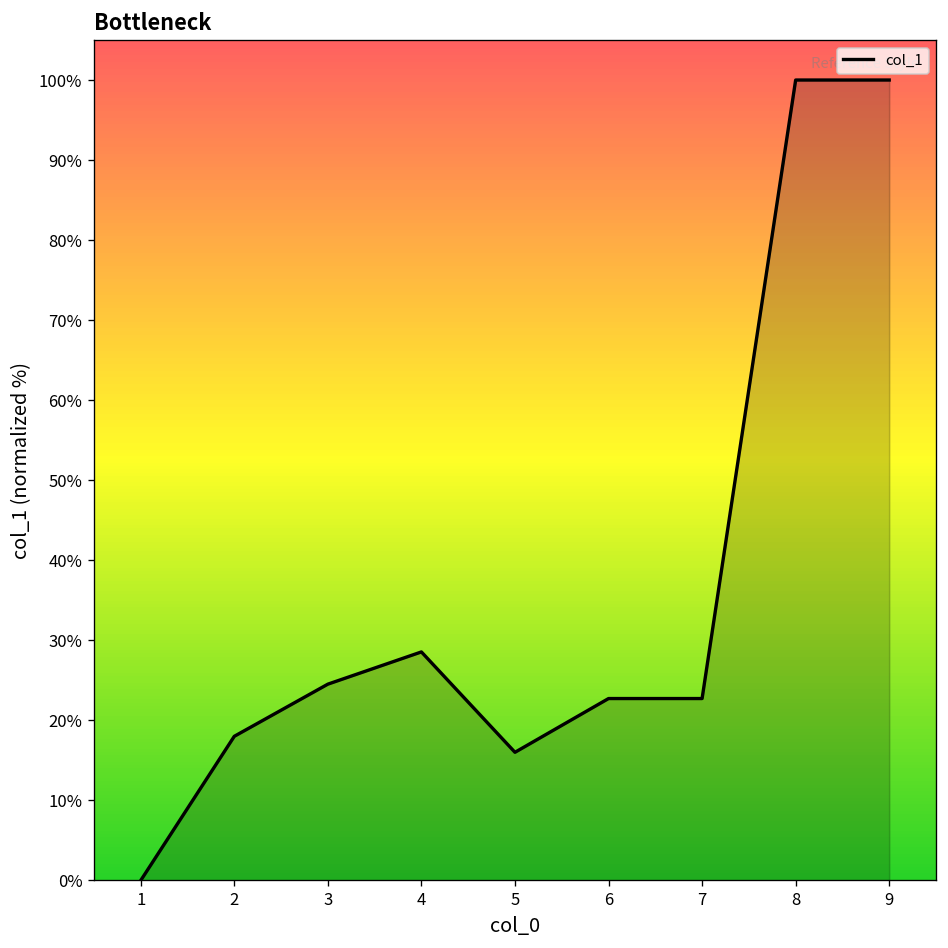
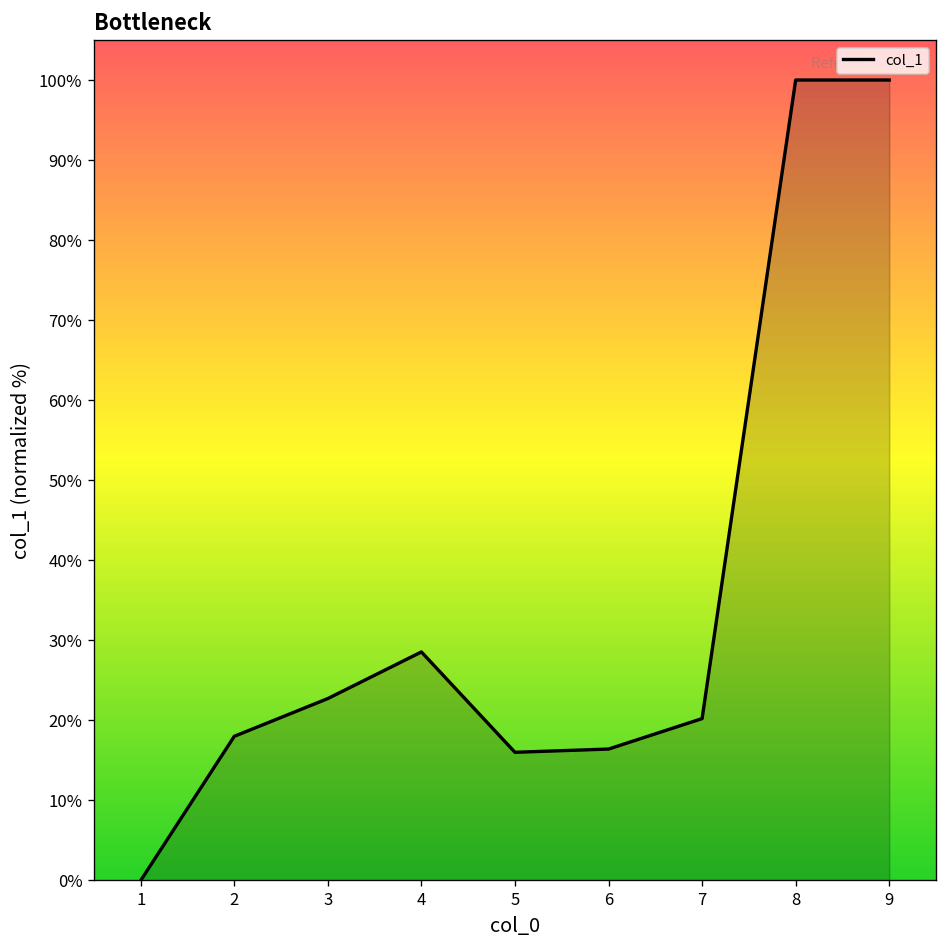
  {
    "1": "0%",
    "2": "18%",
-   "3": "25%",
+   "3": "23%",
    "4": "29%",
    "5": "16%",
-   "6": "23%",
-   "7": "23%",
+   "6": "16%",
+   "7": "20%",
    "8": "100%",
    "9": "100%"
  }
